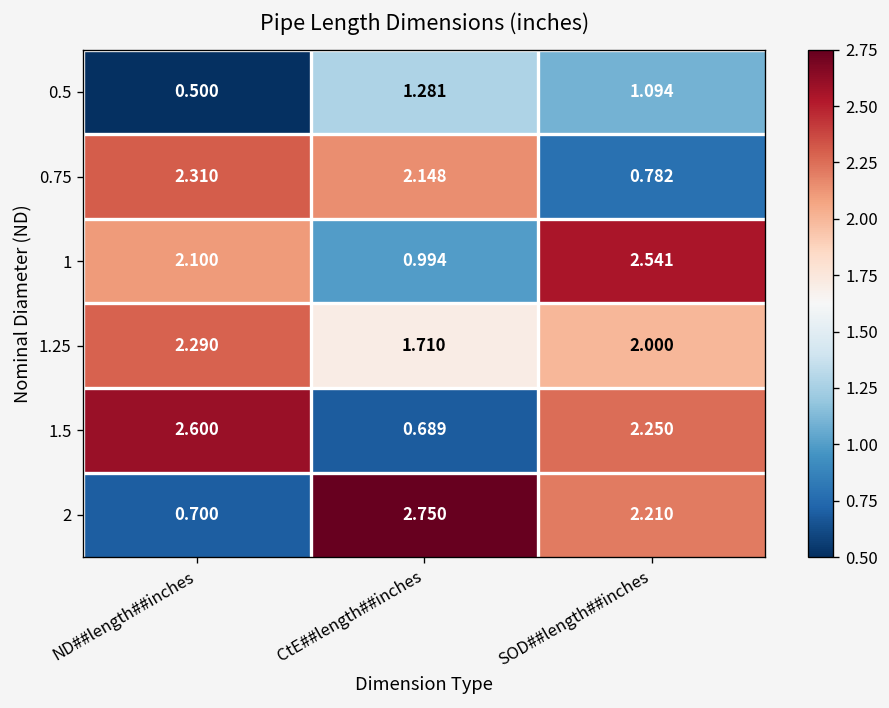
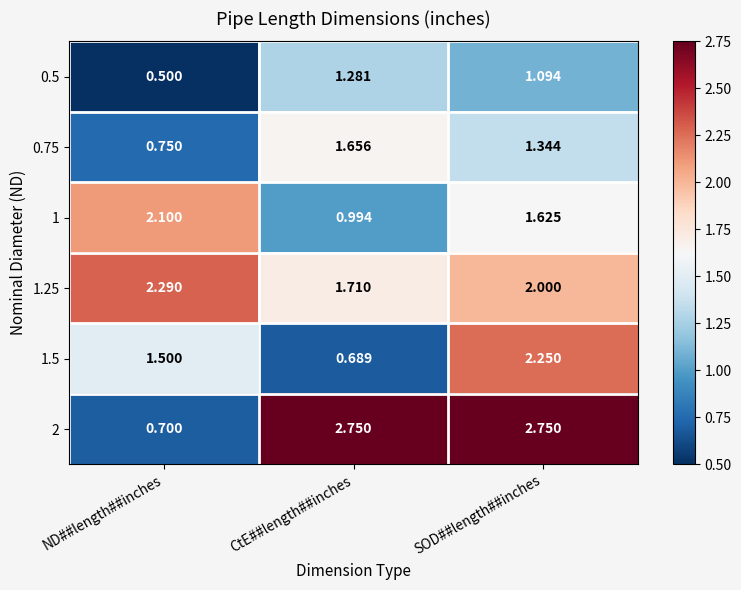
  {
    "0.5": {
      "ND##length##inches": 0.500,
      "CtE##length##inches": 1.281,
      "SOD##length##inches": 1.094
    },
    "0.75": {
-     "ND##length##inches": 2.310,
-     "CtE##length##inches": 2.148,
-     "SOD##length##inches": 0.782
+     "ND##length##inches": 0.750,
+     "CtE##length##inches": 1.656,
+     "SOD##length##inches": 1.344
    },
    "1": {
      "ND##length##inches": 2.100,
      "CtE##length##inches": 0.994,
-     "SOD##length##inches": 2.541
+     "SOD##length##inches": 1.625
    },
    "1.25": {
      "ND##length##inches": 2.290,
      "CtE##length##inches": 1.710,
      "SOD##length##inches": 2.000
    },
    "1.5": {
-     "ND##length##inches": 2.600,
+     "ND##length##inches": 1.500,
      "CtE##length##inches": 0.689,
      "SOD##length##inches": 2.250
    },
    "2": {
      "ND##length##inches": 0.700,
      "CtE##length##inches": 2.750,
-     "SOD##length##inches": 2.210
+     "SOD##length##inches": 2.750
    }
  }
